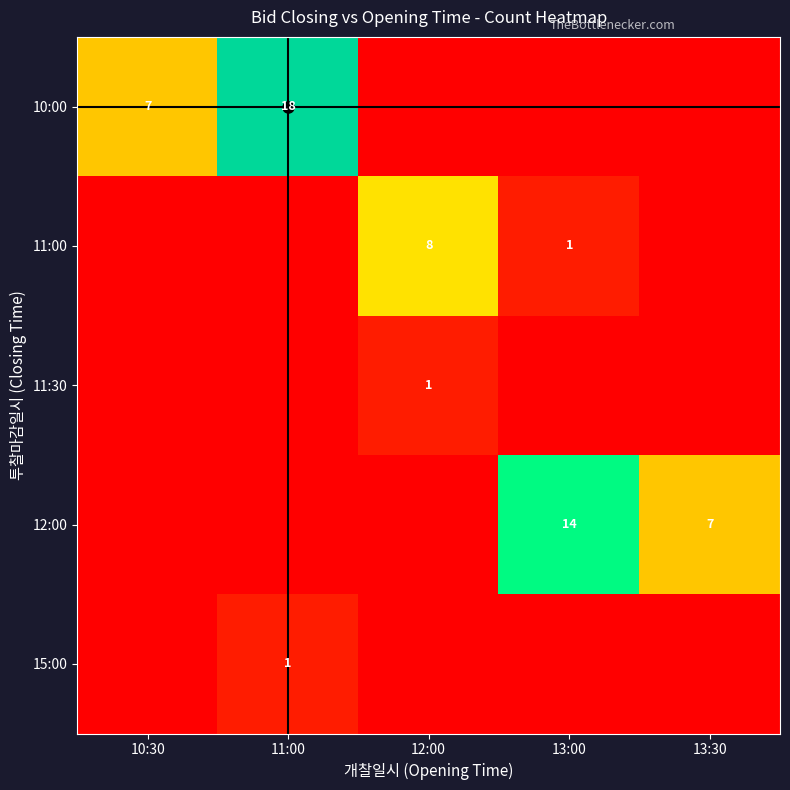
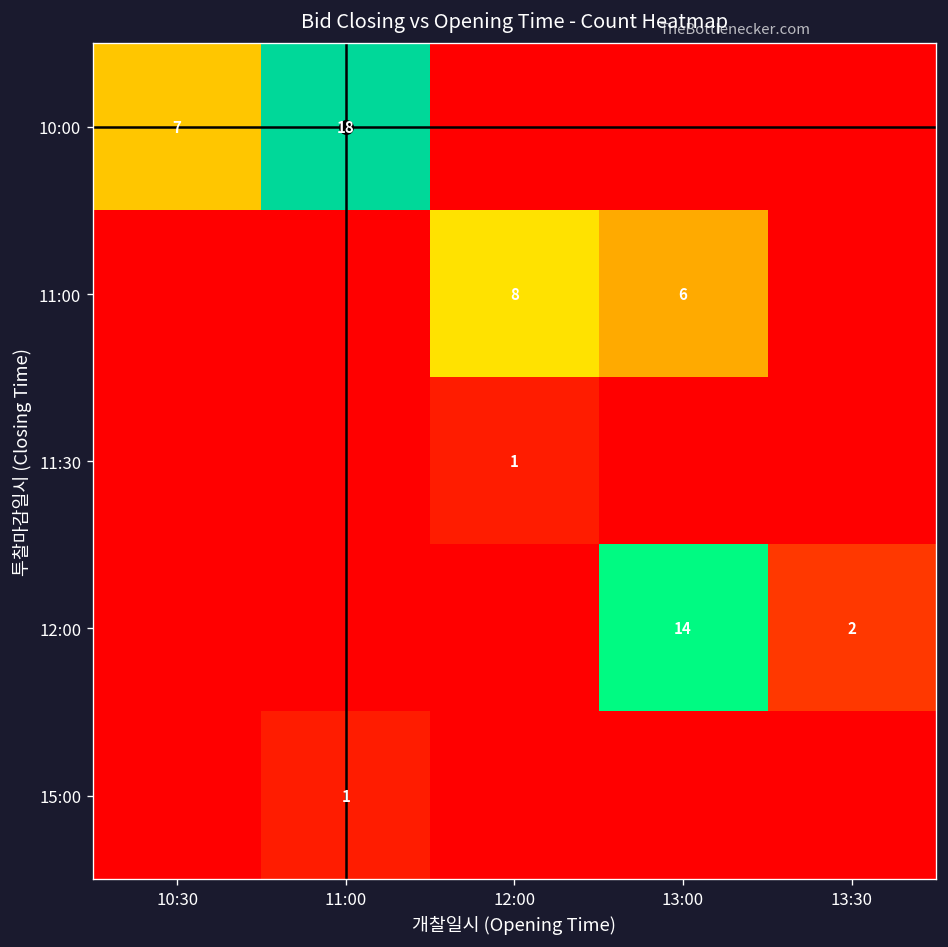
  {
    "10:00": {
      "10:30": 7
    },
    "11:00": {
      "12:00": 8,
-     "13:00": 1
+     "13:00": 6
    },
    "11:30": {
      "12:00": 1
    },
    "12:00": {
      "13:00": 14,
-     "13:30": 7
+     "13:30": 2
    },
    "15:00": {
      "11:00": 1
    }
  }
